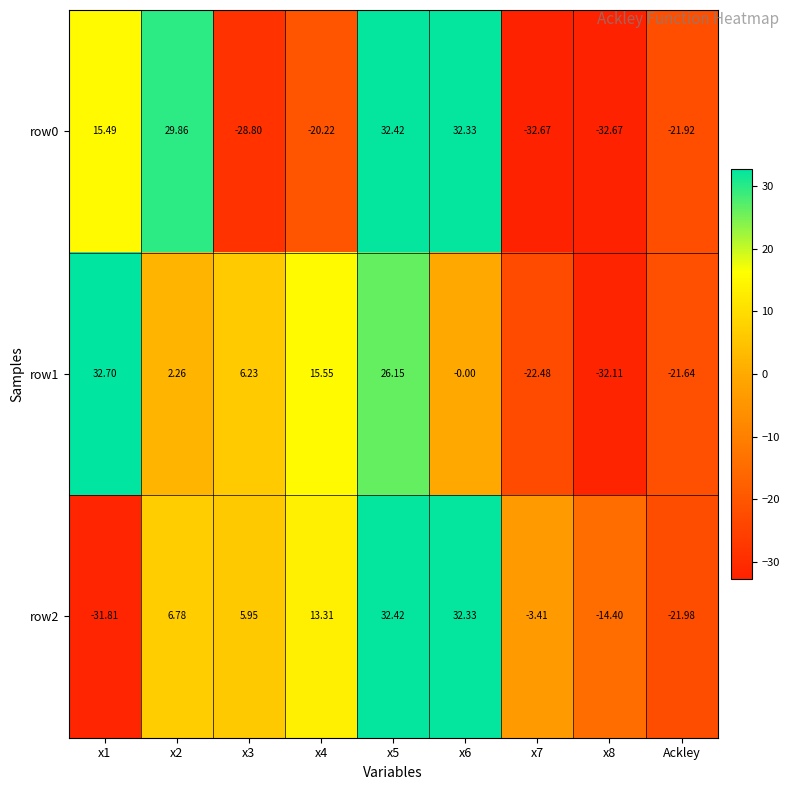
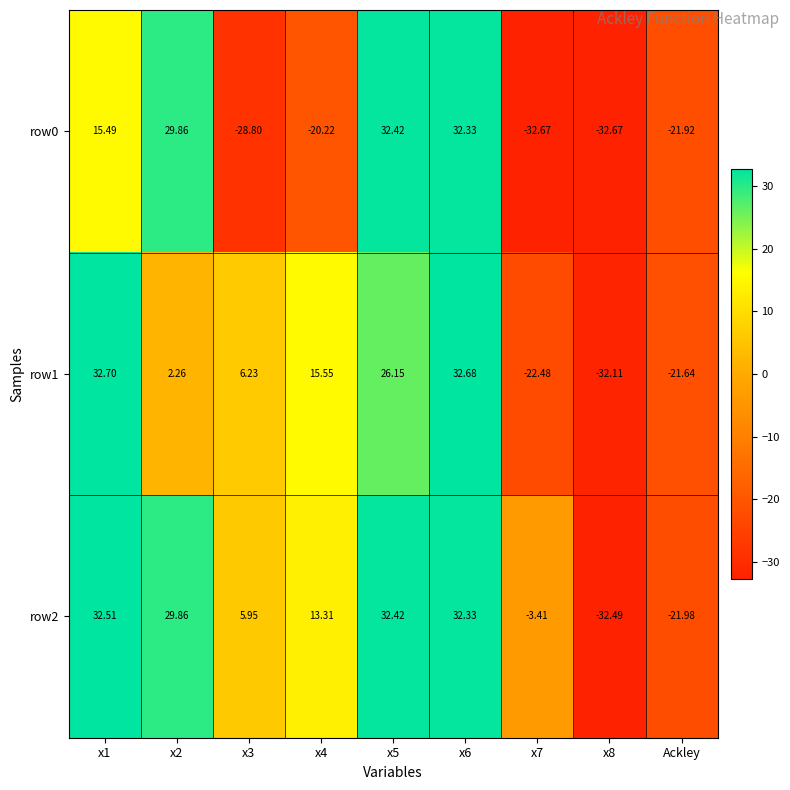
  {
    "row0": {
      "x1": 15.49,
      "x2": 29.86,
      "x3": -28.80,
      "x4": -20.22,
      "x5": 32.42,
      "x6": 32.33,
      "x7": -32.67,
      "x8": -32.67,
      "Ackley": -21.92
    },
    "row1": {
      "x1": 32.70,
      "x2": 2.26,
      "x3": 6.23,
      "x4": 15.55,
      "x5": 26.15,
-     "x6": -0.00,
+     "x6": 32.68,
      "x7": -22.48,
      "x8": -32.11,
      "Ackley": -21.64
    },
    "row2": {
-     "x1": -31.81,
-     "x2": 6.78,
+     "x1": 32.51,
+     "x2": 29.86,
      "x3": 5.95,
      "x4": 13.31,
      "x5": 32.42,
      "x6": 32.33,
      "x7": -3.41,
-     "x8": -14.40,
+     "x8": -32.49,
      "Ackley": -21.98
    }
  }
